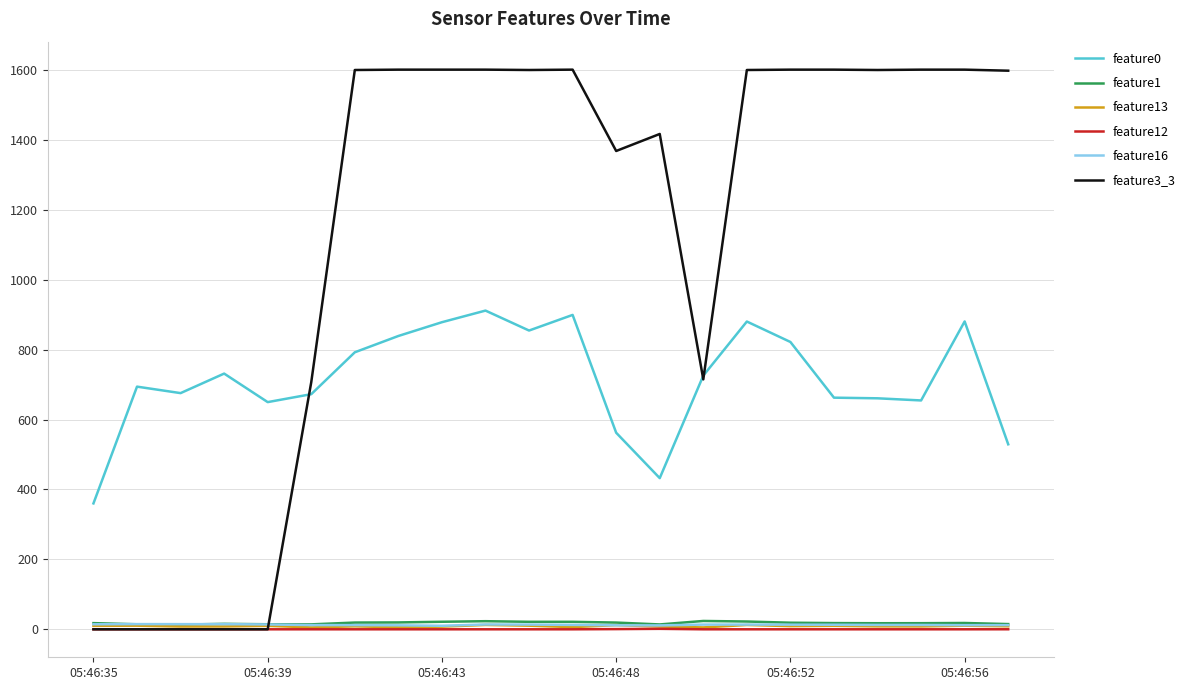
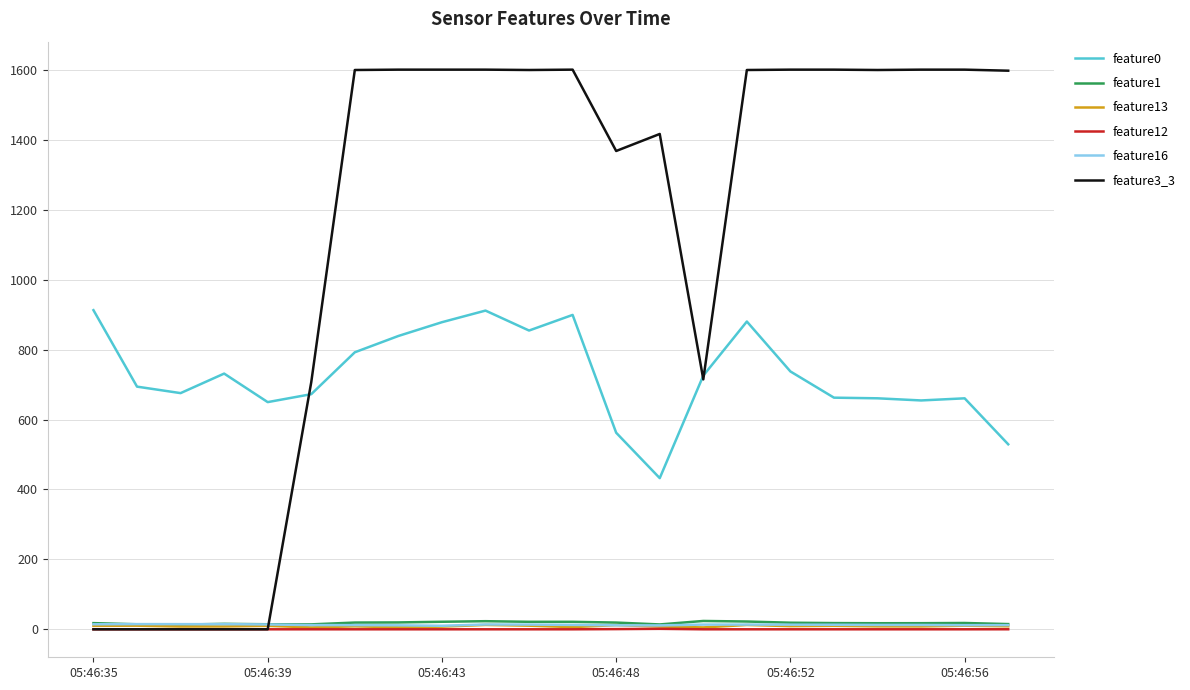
  {
    "feature0": {
-     "05:46:35": 360,
+     "05:46:35": 910,
      "05:46:39": 650,
      "05:46:43": 880,
      "05:46:48": 560,
-     "05:46:52": 820,
-     "05:46:56": 880
+     "05:46:52": 740,
+     "05:46:56": 660
    },
    "feature1": {
      "05:46:43": 20
    },
    "feature12": {
      "05:46:43": 0,
      "05:46:48": 0,
      "05:46:52": 0,
      "05:46:56": 0
    },
    "feature3_3": {
      "05:46:43": 1600,
      "05:46:48": 1370,
      "05:46:52": 1600,
      "05:46:56": 1600
    }
  }
